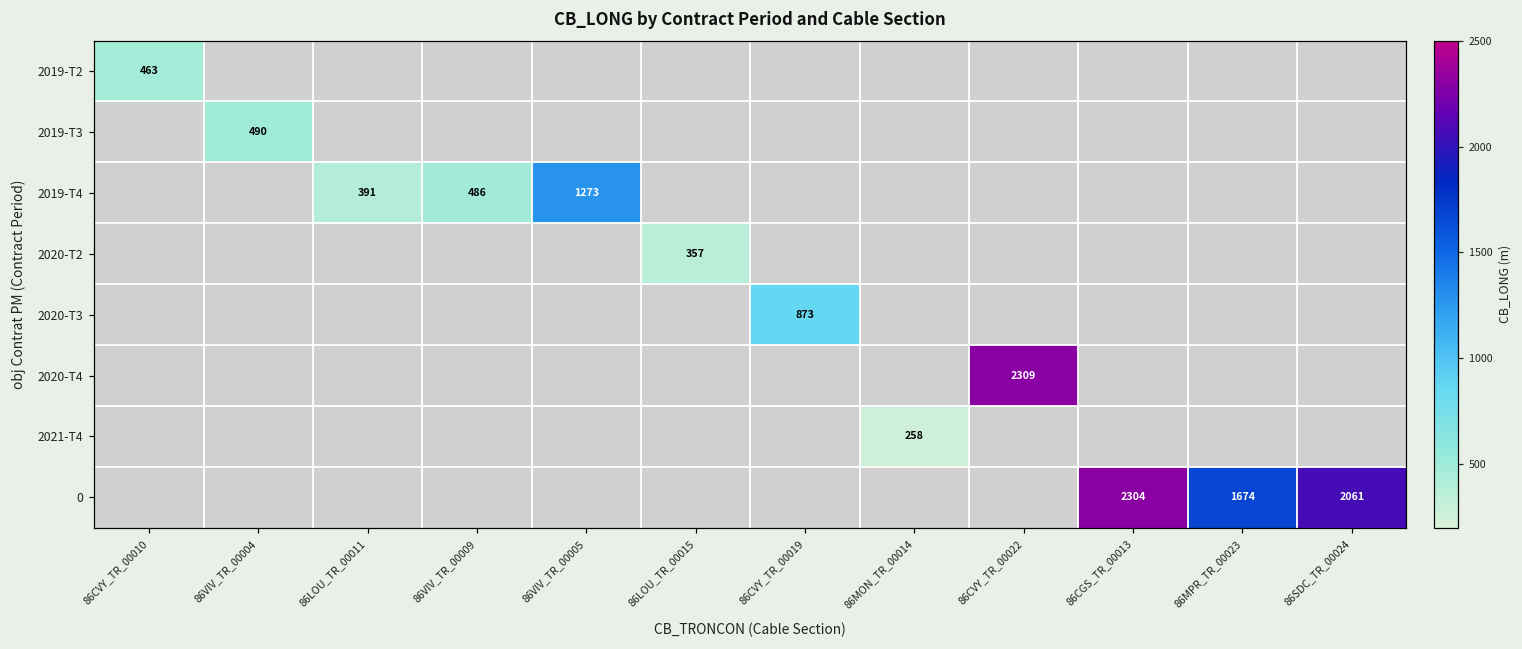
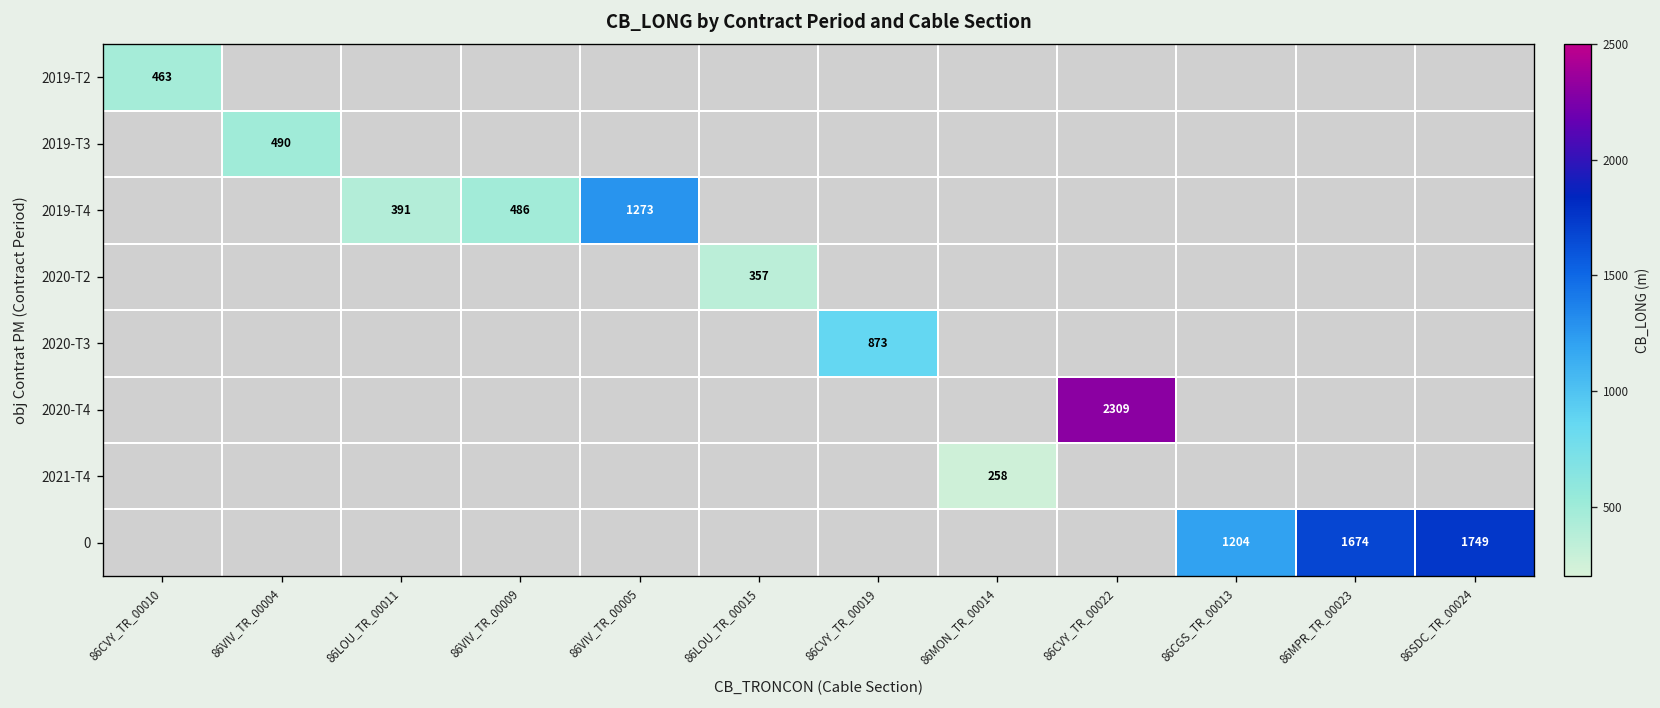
  {
    "2019-T2": {
      "86CVY_TR_00010": 463
    },
    "2019-T3": {
      "86VIV_TR_00004": 490
    },
    "2019-T4": {
      "86LOU_TR_00011": 391,
      "86VIV_TR_00009": 486,
      "86VIV_TR_00005": 1273
    },
    "2020-T2": {
      "86LOU_TR_00015": 357
    },
    "2020-T3": {
      "86CVY_TR_00019": 873
    },
    "2020-T4": {
      "86CVY_TR_00022": 2309
    },
    "2021-T4": {
      "86MON_TR_00014": 258
    },
    "0": {
-     "86CGS_TR_00013": 2304,
+     "86CGS_TR_00013": 1204,
      "86MPR_TR_00023": 1674,
-     "86SDC_TR_00024": 2061
+     "86SDC_TR_00024": 1749
    }
  }
